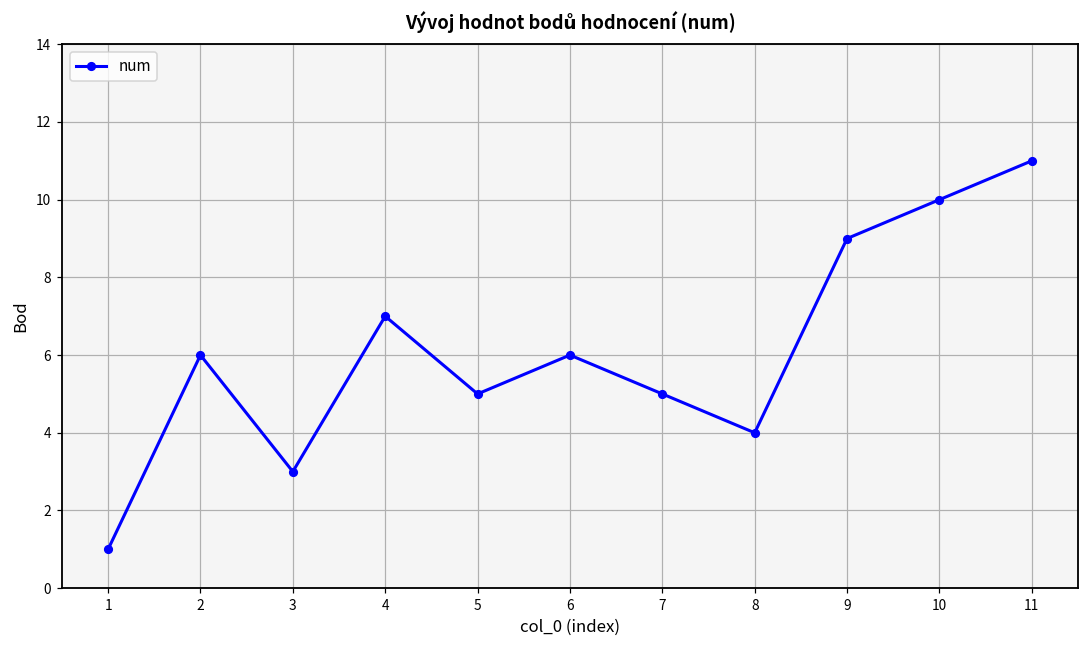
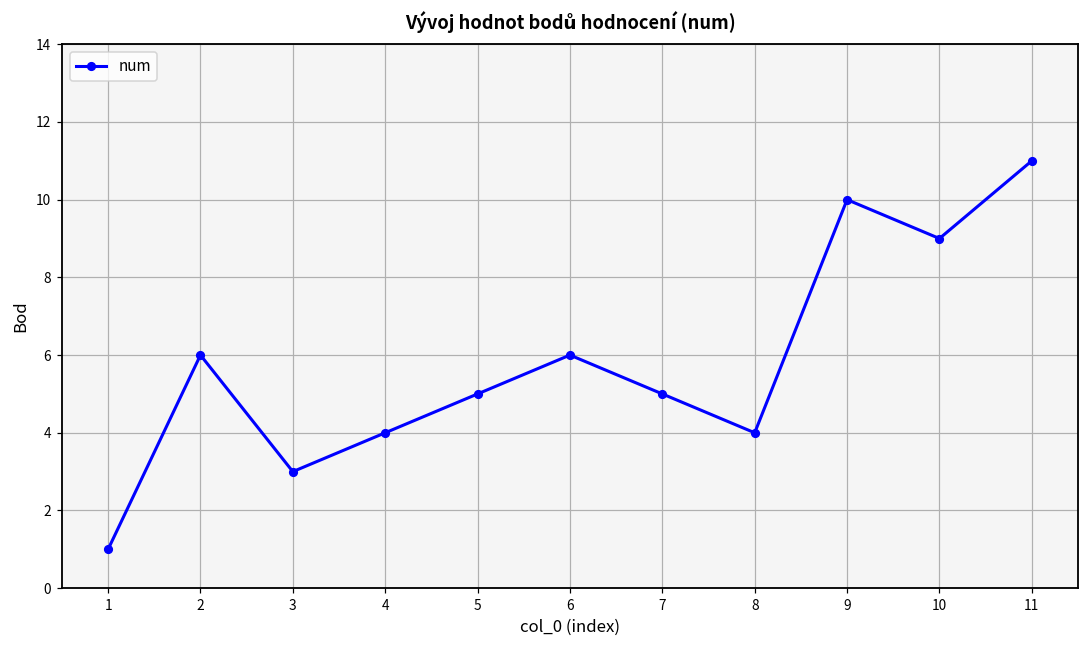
  {
    "1": 1,
    "2": 6,
    "3": 3,
-   "4": 7,
+   "4": 4,
    "5": 5,
    "6": 6,
    "7": 5,
    "8": 4,
-   "9": 9,
-   "10": 10,
+   "9": 10,
+   "10": 9,
    "11": 11
  }
